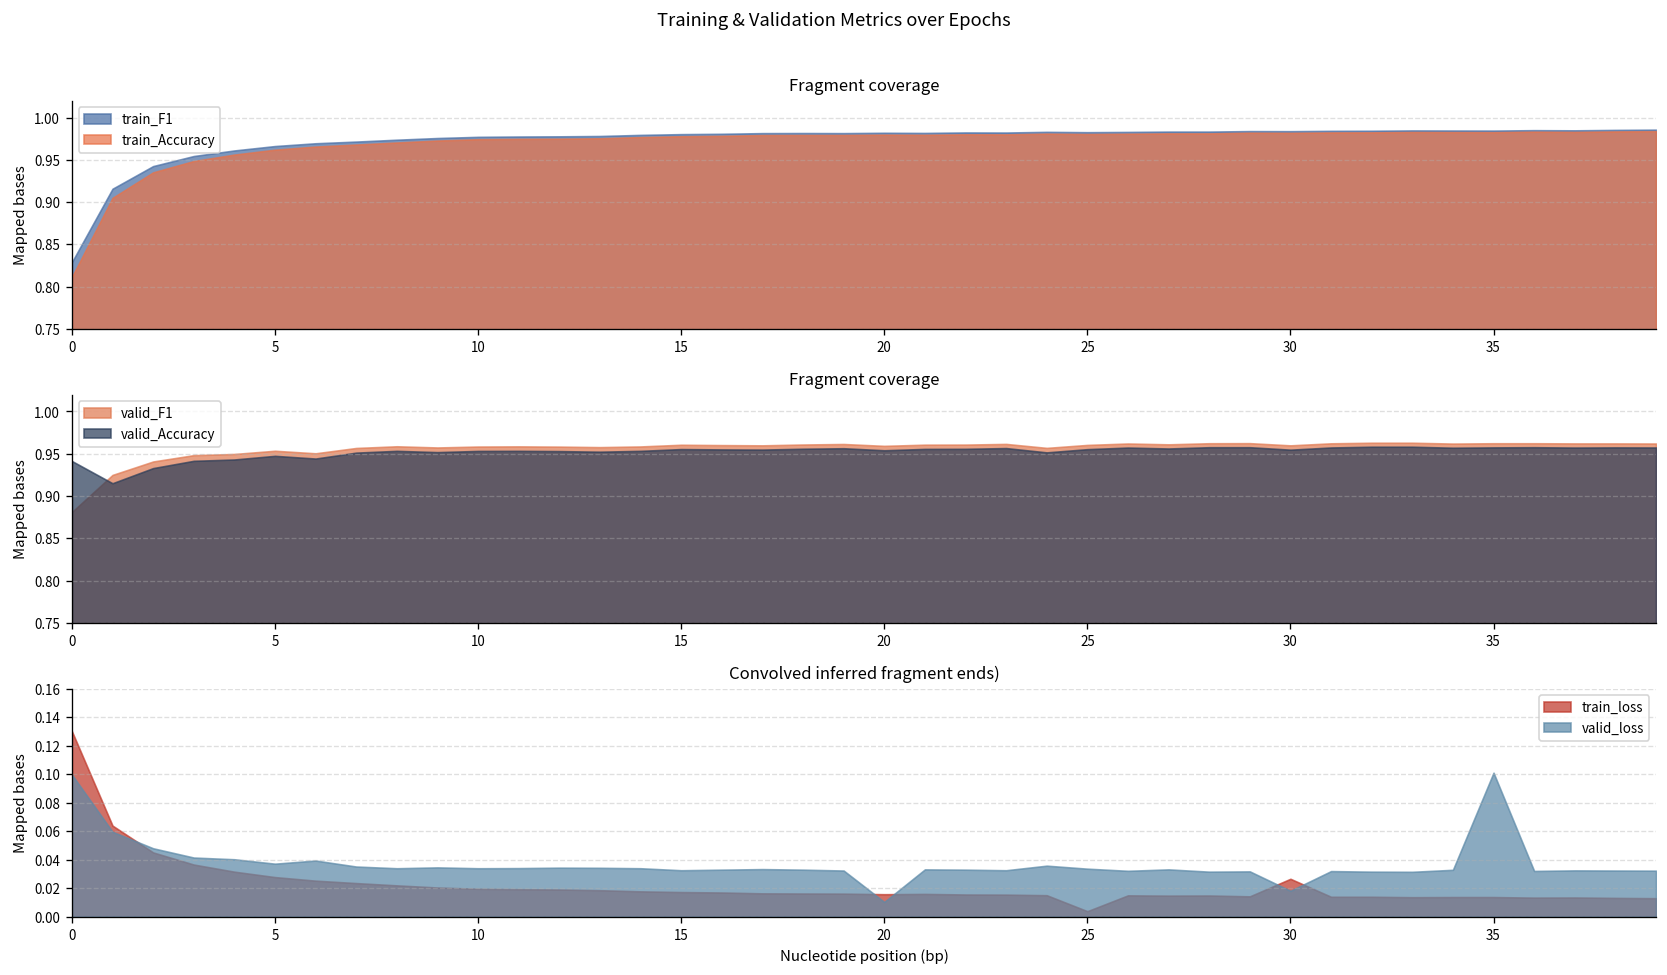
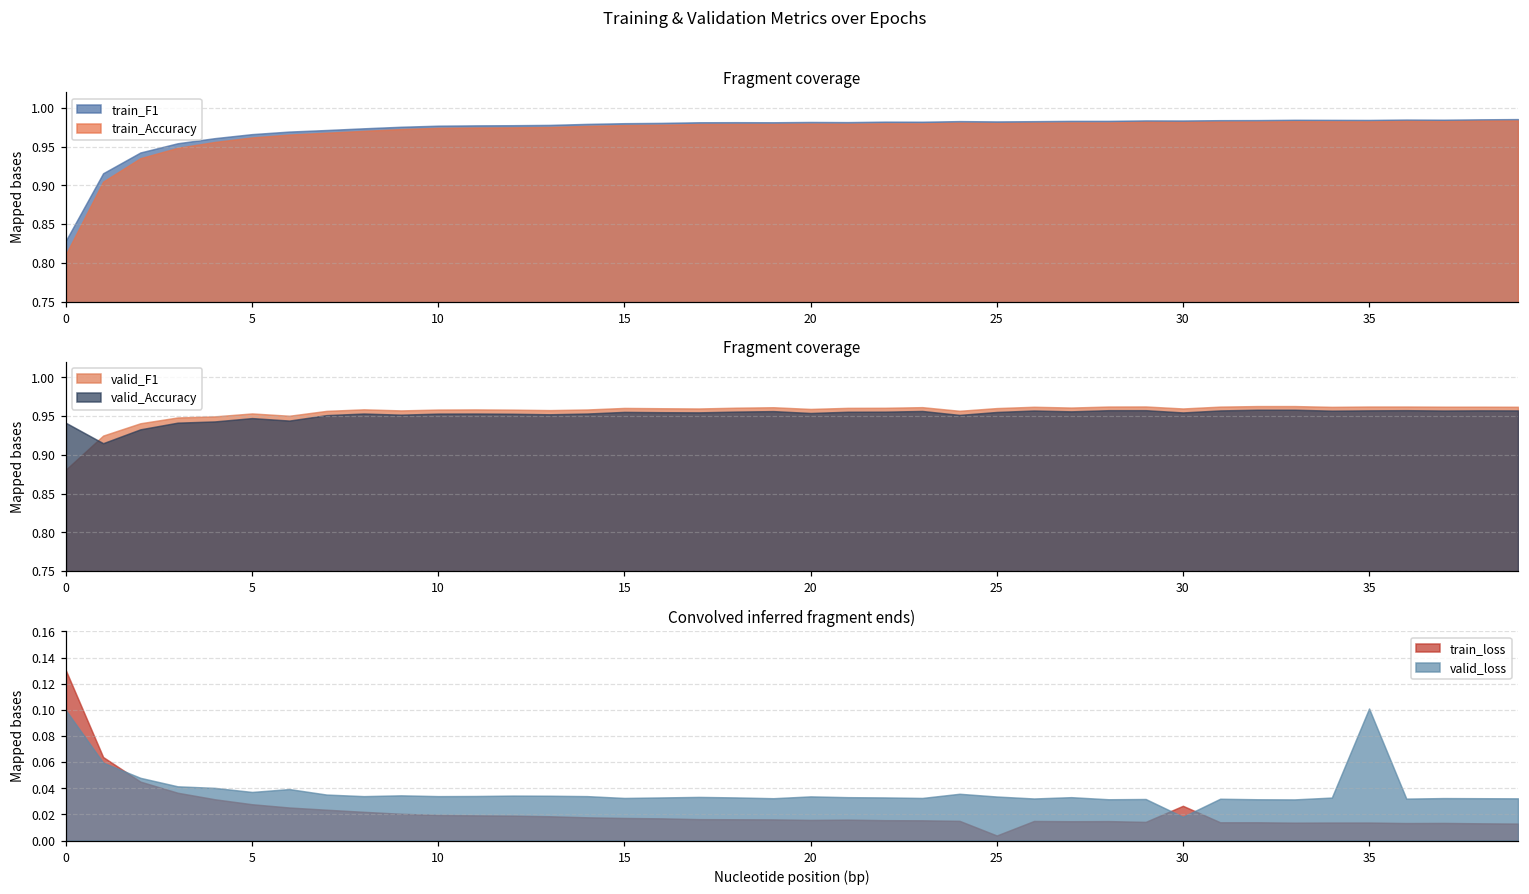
  {
    "Fragment coverage": {
      "valid_F1": {
        "0": 0.88,
        "5": 0.95,
        "10": 0.96,
        "15": 0.96,
        "20": 0.96,
        "25": 0.96,
        "30": 0.96,
        "35": 0.96
      },
      "valid_Accuracy": {
        "0": 0.94,
        "5": 0.95,
        "10": 0.95,
        "15": 0.96,
        "20": 0.95,
        "25": 0.96,
        "30": 0.95,
        "35": 0.96
      }
    },
    "Convolved inferred fragment ends)": {
      "train_loss": {
        "0": 0.130,
        "5": 0.028,
        "10": 0.020,
        "15": 0.017,
        "20": 0.016,
        "25": 0.004,
        "30": 0.027,
        "35": 0.014
      },
      "valid_loss": {
        "0": 0.100,
        "5": 0.037,
        "10": 0.034,
        "15": 0.033,
-       "20": 0.010,
+       "20": 0.034,
        "25": 0.034,
        "30": 0.018,
        "35": 0.101
      }
    }
  }
